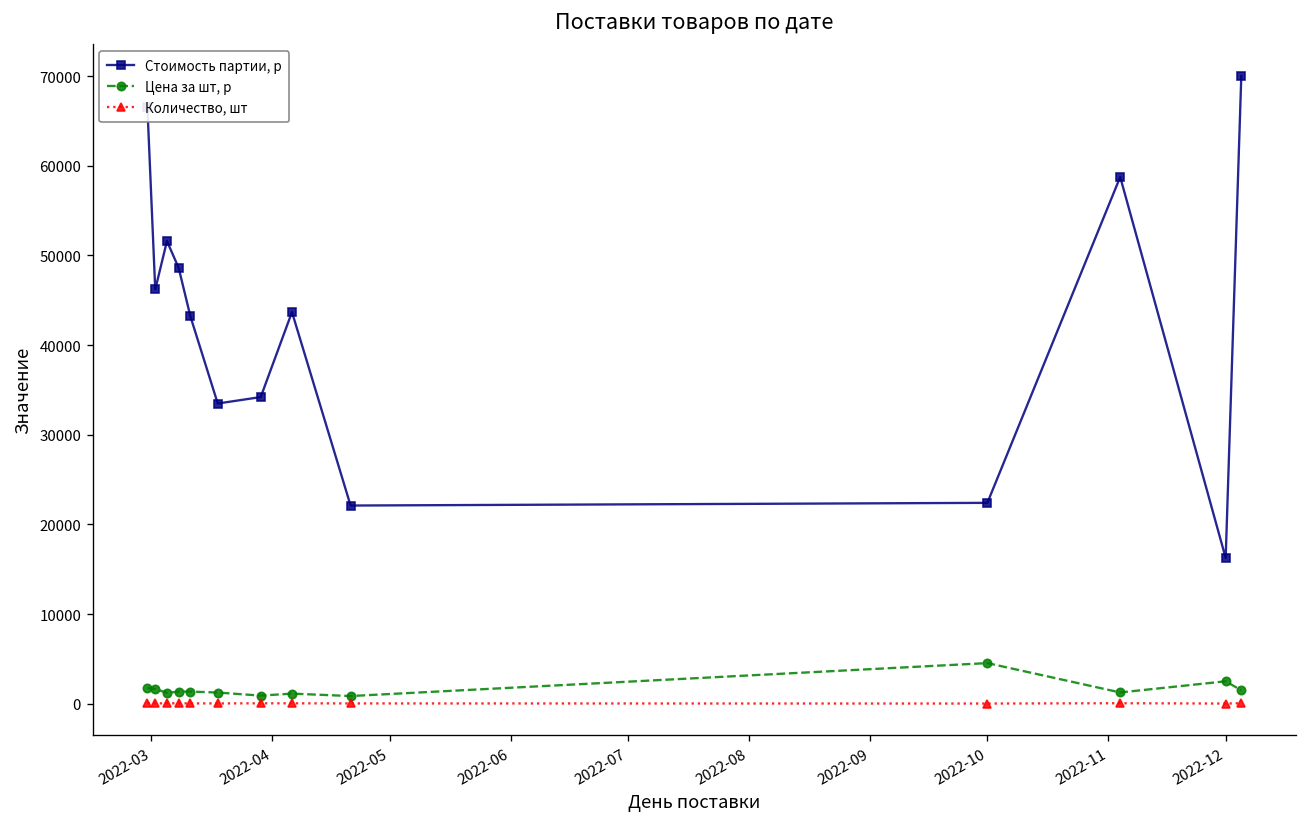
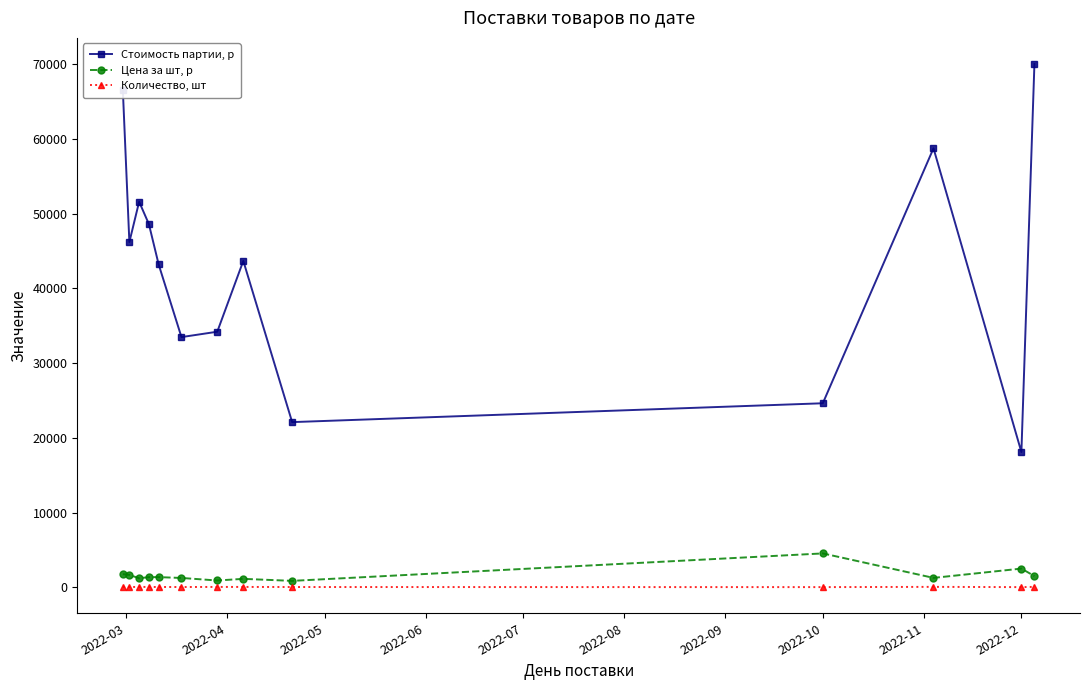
  {
    "Стоимость партии, р": {
-     "2022-10": 22000,
-     "2022-12": 16000
+     "2022-10": 25000,
+     "2022-12": 18000
    },
    "Цена за шт, р": {
      "2022-10": 5000,
      "2022-12": 2000
    },
    "Количество, шт": {
      "2022-10": 0,
      "2022-12": 0
    }
  }
